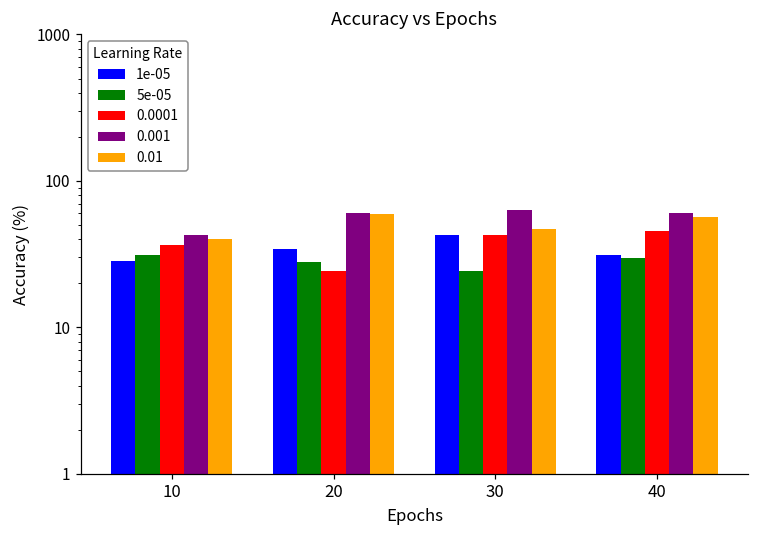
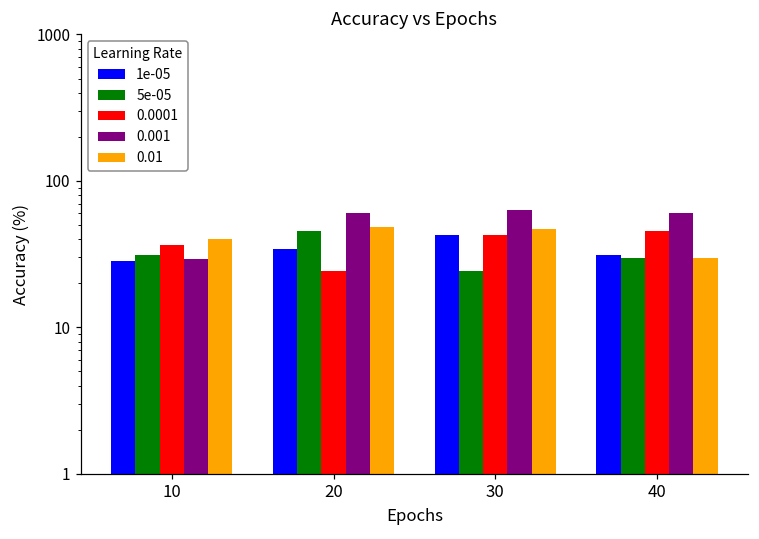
  {
    "1e-05": {
      "10": 29,
      "20": 34,
      "30": 43,
      "40": 31
    },
    "5e-05": {
      "10": 31,
-     "20": 28,
+     "20": 46,
      "30": 24,
      "40": 30
    },
    "0.0001": {
      "10": 37,
      "20": 24,
      "30": 43,
      "40": 46
    },
    "0.001": {
-     "10": 43,
+     "10": 29,
      "20": 60,
      "30": 60,
      "40": 60
    },
    "0.01": {
      "10": 40,
-     "20": 60,
+     "20": 49,
      "30": 47,
-     "40": 57
+     "40": 30
    }
  }
